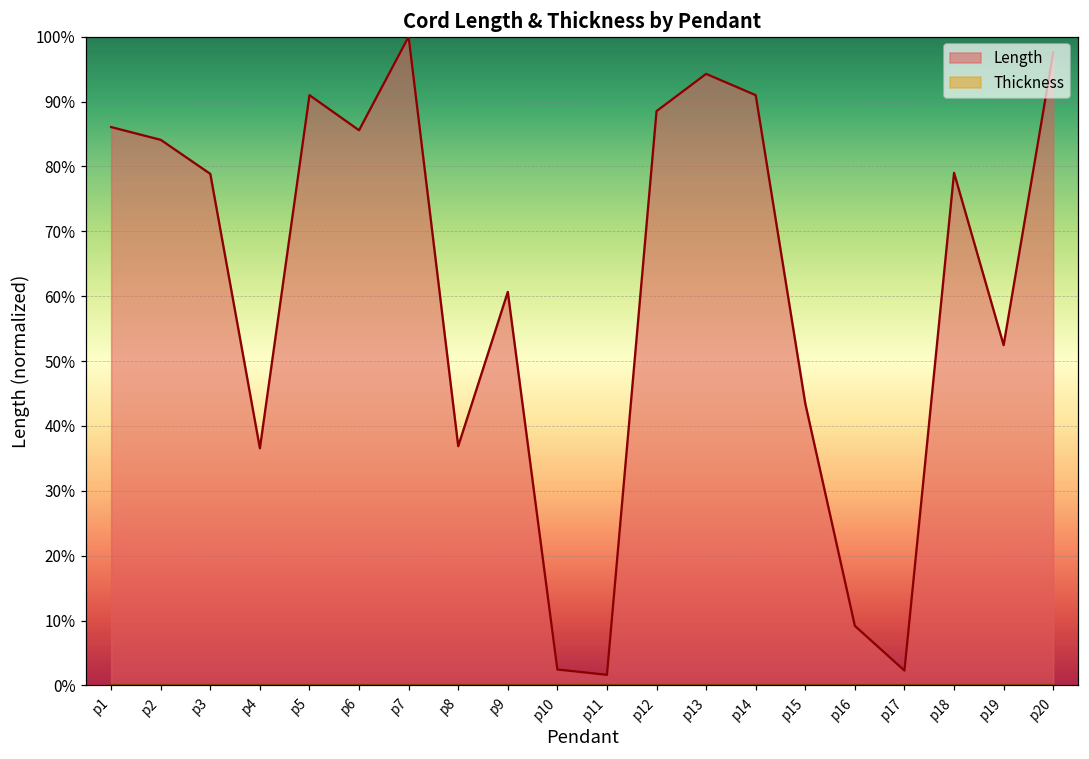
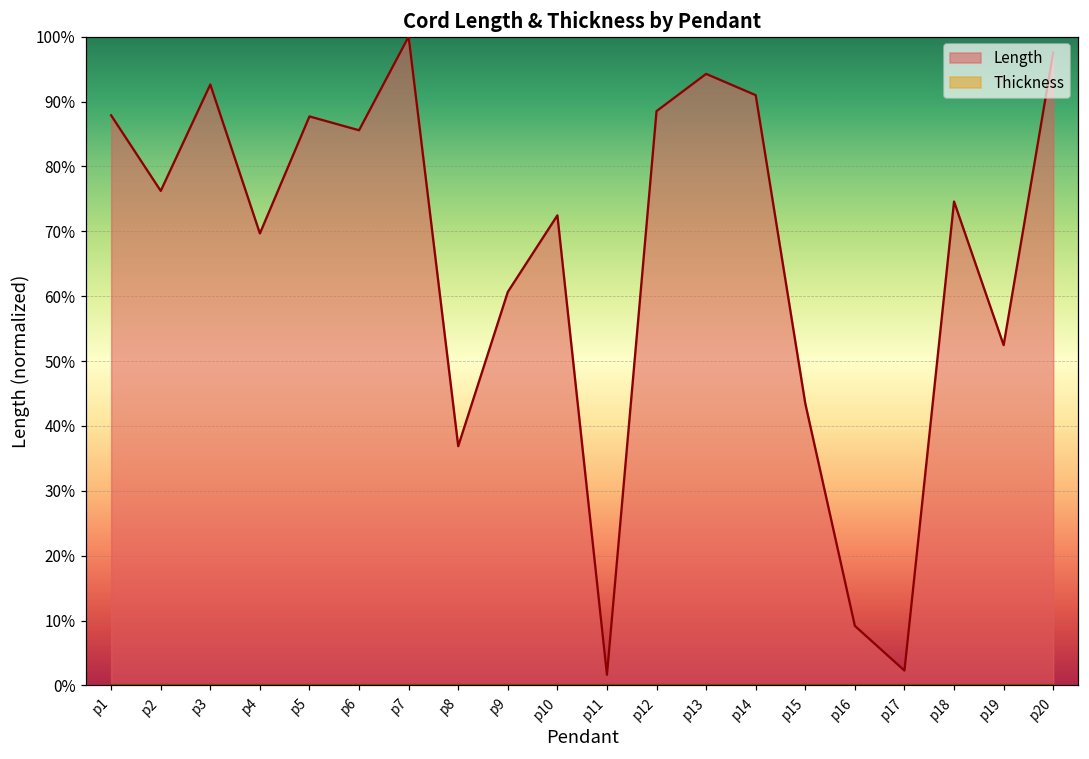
  {
    "Length": {
-     "p1": "86%",
-     "p2": "84%",
-     "p3": "79%",
-     "p4": "37%",
-     "p5": "91%",
+     "p1": "88%",
+     "p2": "76%",
+     "p3": "93%",
+     "p4": "70%",
+     "p5": "88%",
      "p6": "86%",
      "p7": "100%",
      "p8": "37%",
      "p9": "61%",
-     "p10": "2%",
+     "p10": "72%",
      "p11": "2%",
      "p12": "89%",
      "p13": "94%",
      "p14": "91%",
      "p15": "43%",
      "p16": "9%",
      "p17": "2%",
-     "p18": "79%",
+     "p18": "75%",
      "p19": "52%"
    },
    "Thickness": {
      "p1": "0%",
      "p2": "0%",
      "p3": "0%",
      "p4": "0%",
      "p5": "0%",
      "p6": "0%",
      "p7": "0%",
      "p8": "0%",
      "p9": "0%",
      "p10": "0%",
      "p11": "0%",
      "p12": "0%",
      "p13": "0%",
      "p14": "0%",
      "p15": "0%",
      "p16": "0%",
      "p17": "0%",
      "p18": "0%",
      "p19": "0%",
      "p20": "0%"
    }
  }
